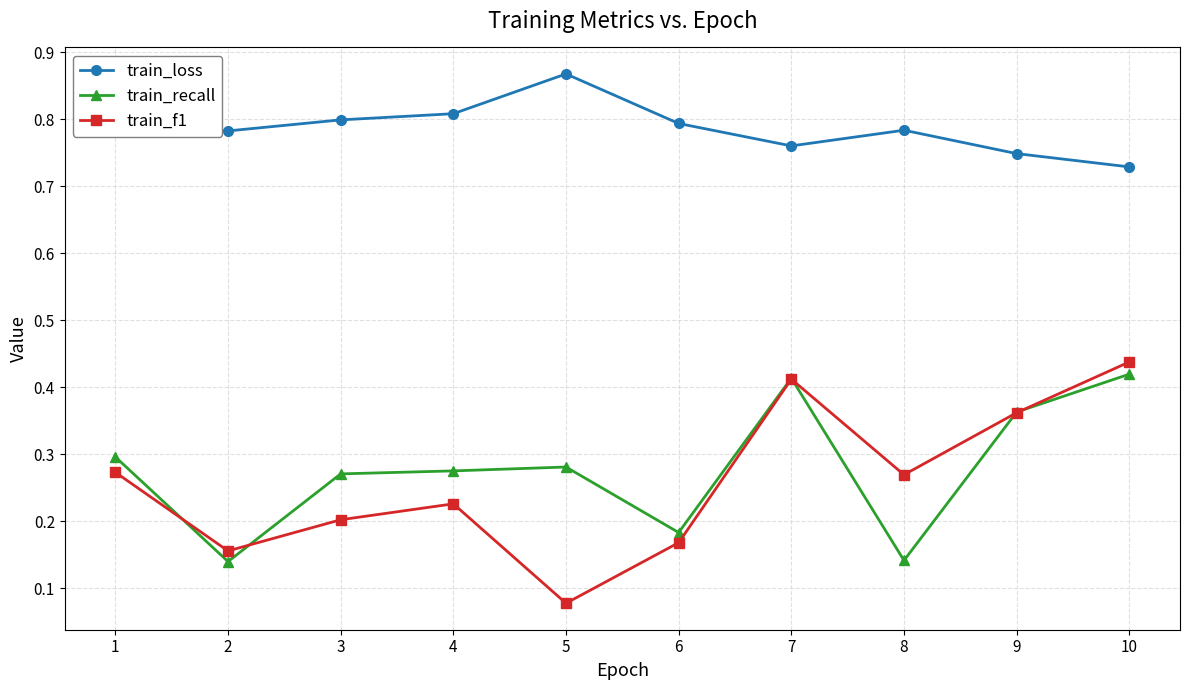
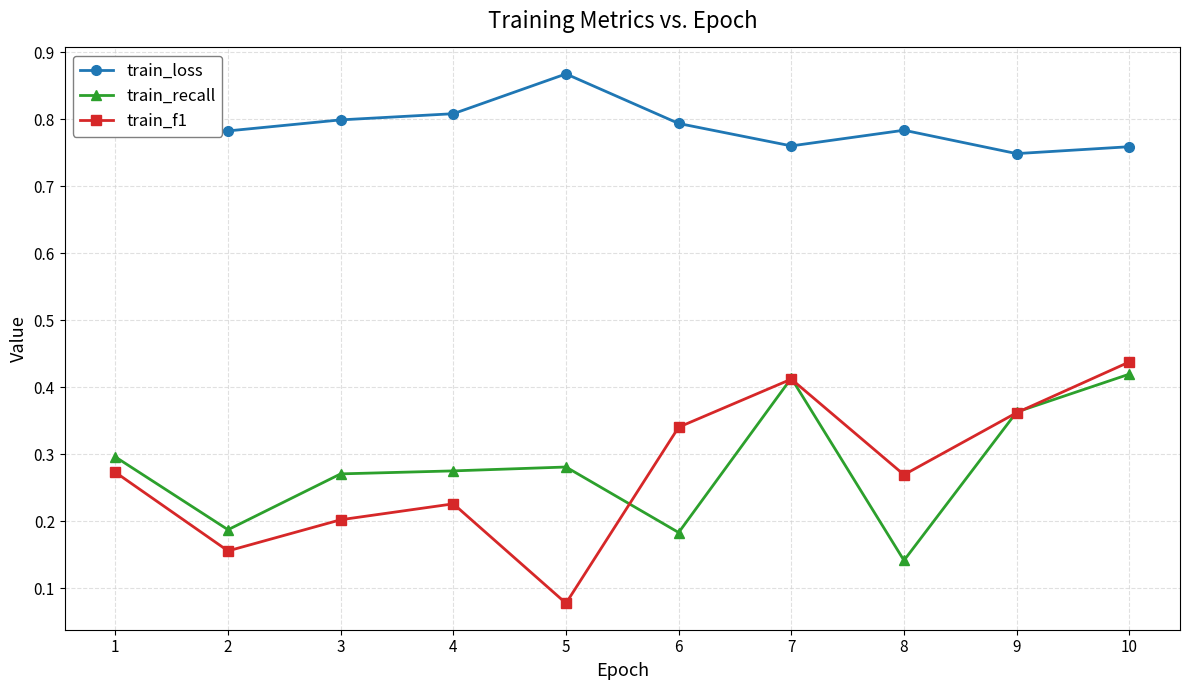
  {
    "train_loss": {
      "2": 0.78,
      "3": 0.80,
      "4": 0.81,
      "5": 0.87,
      "6": 0.79,
      "7": 0.76,
      "8": 0.78,
      "9": 0.75,
-     "10": 0.73
+     "10": 0.76
    },
    "train_recall": {
      "1": 0.30,
-     "2": 0.14,
+     "2": 0.19,
      "3": 0.27,
      "4": 0.28,
      "5": 0.28,
      "6": 0.18,
      "8": 0.14,
      "10": 0.42
    },
    "train_f1": {
      "1": 0.27,
      "2": 0.16,
      "3": 0.20,
      "4": 0.23,
      "5": 0.08,
-     "6": 0.17,
+     "6": 0.34,
      "8": 0.27,
      "10": 0.44
    }
  }
